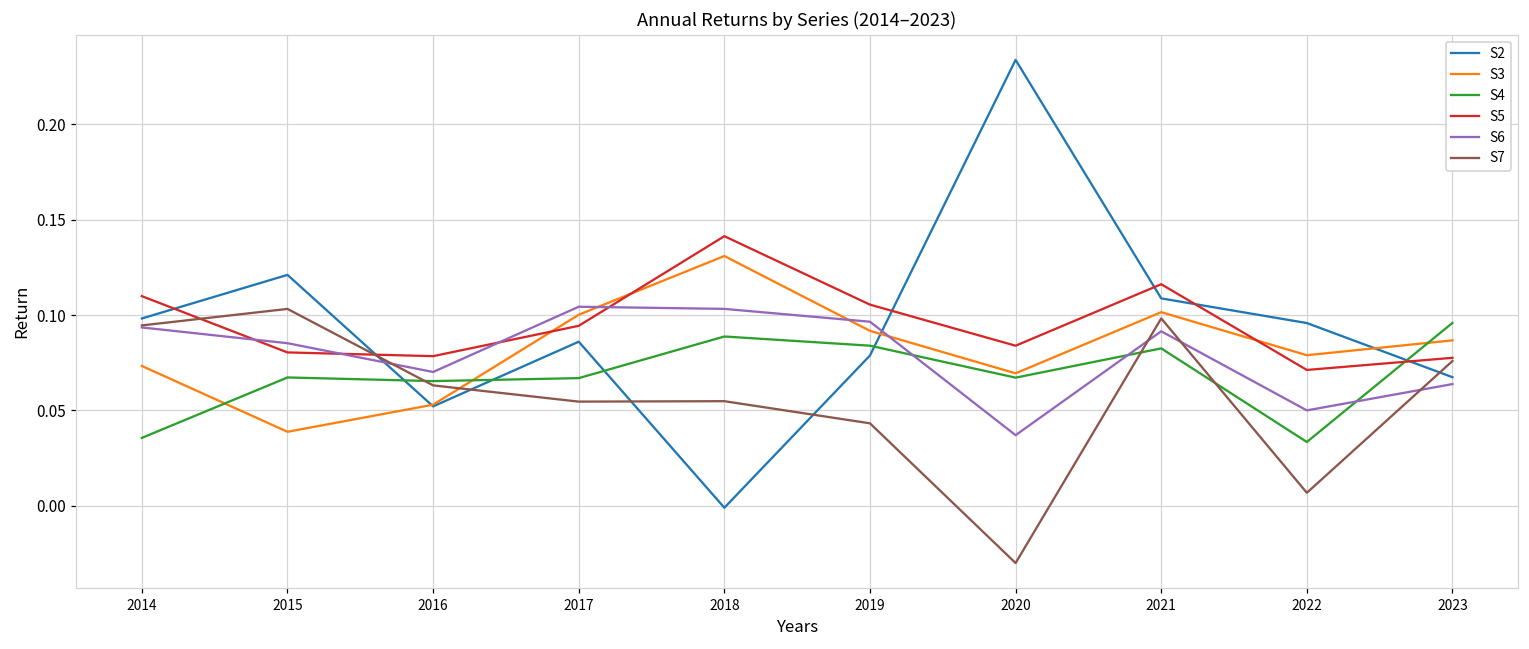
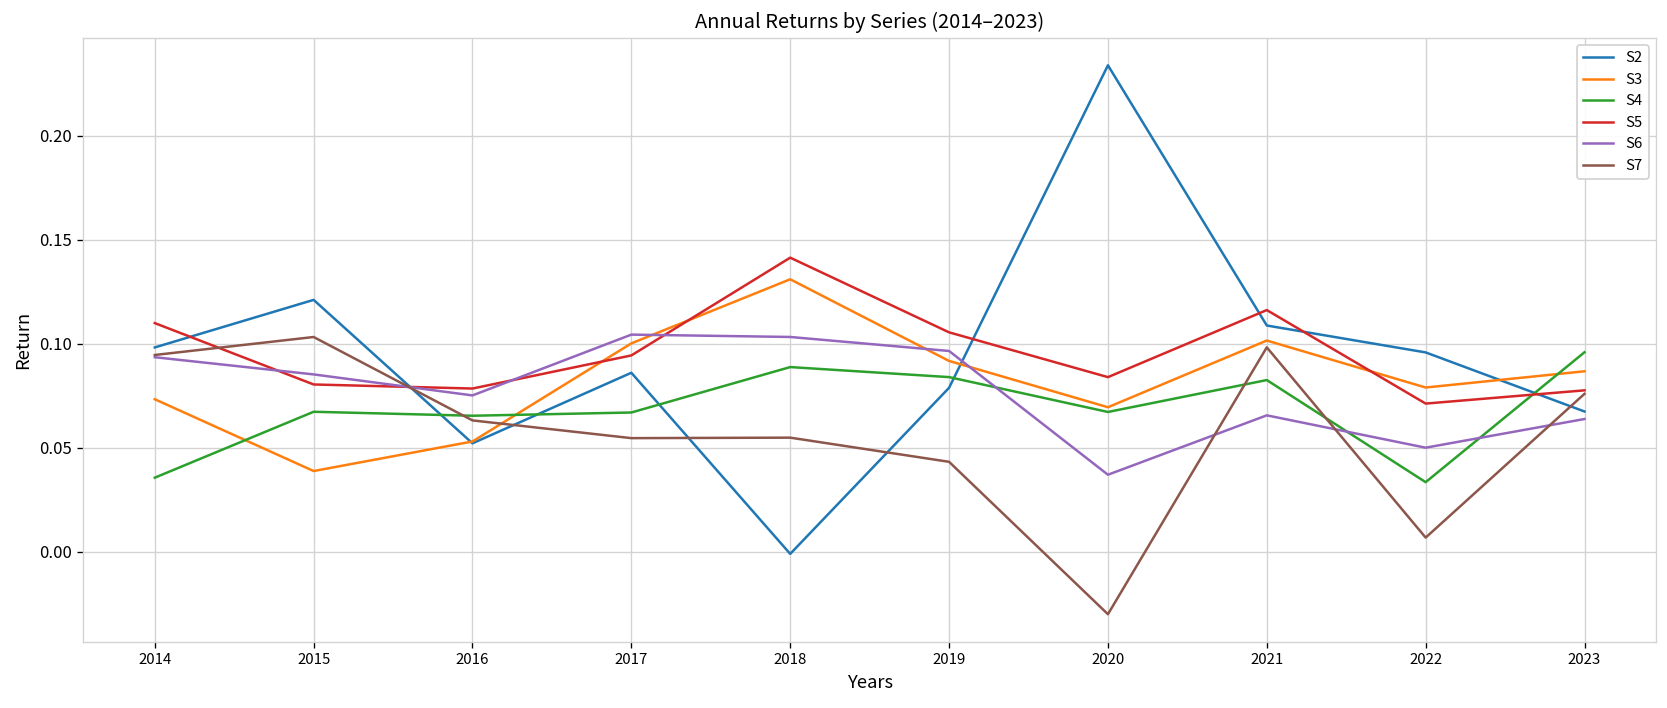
  {
    "S2": {
      "2014": 0.098,
      "2015": 0.121,
      "2017": 0.086,
      "2018": -0.001,
      "2019": 0.079,
      "2020": 0.234,
      "2021": 0.109,
      "2022": 0.096,
      "2023": 0.067
    },
    "S3": {
      "2014": 0.073,
      "2015": 0.039,
      "2017": 0.100,
      "2018": 0.131,
      "2019": 0.092,
      "2020": 0.069,
      "2021": 0.102,
      "2022": 0.079,
      "2023": 0.087
    },
    "S4": {
      "2014": 0.036,
      "2015": 0.067,
      "2016": 0.065,
      "2017": 0.067,
      "2018": 0.089,
      "2019": 0.084,
      "2020": 0.067,
      "2021": 0.083,
      "2022": 0.033,
      "2023": 0.096
    },
    "S5": {
      "2014": 0.110,
      "2015": 0.080,
      "2016": 0.078,
      "2017": 0.094,
      "2018": 0.141,
      "2019": 0.105,
      "2020": 0.084,
      "2021": 0.116,
      "2022": 0.071,
      "2023": 0.078
    },
    "S6": {
      "2015": 0.085,
-     "2016": 0.070,
+     "2016": 0.075,
      "2017": 0.104,
      "2018": 0.103,
      "2019": 0.097,
      "2020": 0.037,
-     "2021": 0.092,
+     "2021": 0.066,
      "2022": 0.050,
      "2023": 0.064
    },
    "S7": {
      "2015": 0.103,
      "2016": 0.063,
      "2017": 0.055,
      "2018": 0.055,
      "2019": 0.043,
      "2020": -0.030,
      "2021": 0.098,
      "2022": 0.007,
      "2023": 0.076
    }
  }
